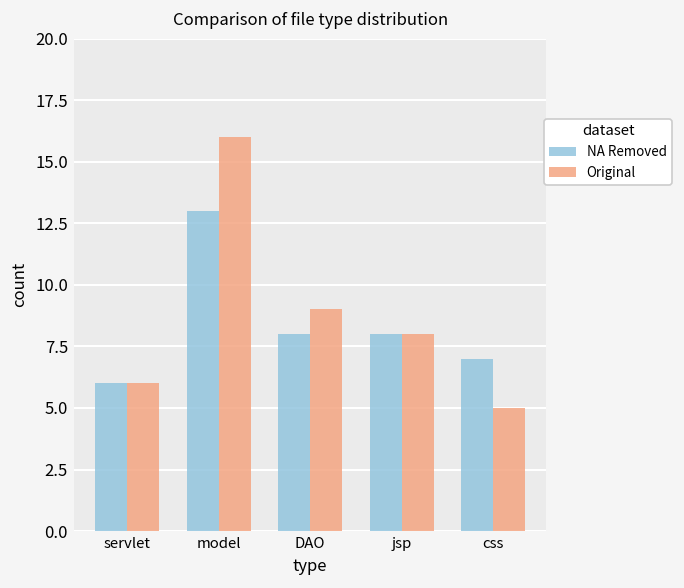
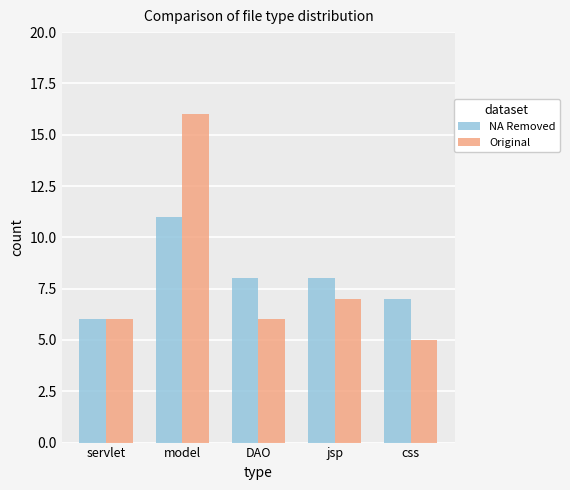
  {
    "NA Removed": {
      "servlet": 6,
-     "model": 13,
+     "model": 11,
      "DAO": 8,
      "jsp": 8,
      "css": 7
    },
    "Original": {
      "servlet": 6,
      "model": 16,
-     "DAO": 9,
-     "jsp": 8,
+     "DAO": 6,
+     "jsp": 7,
      "css": 5
    }
  }
